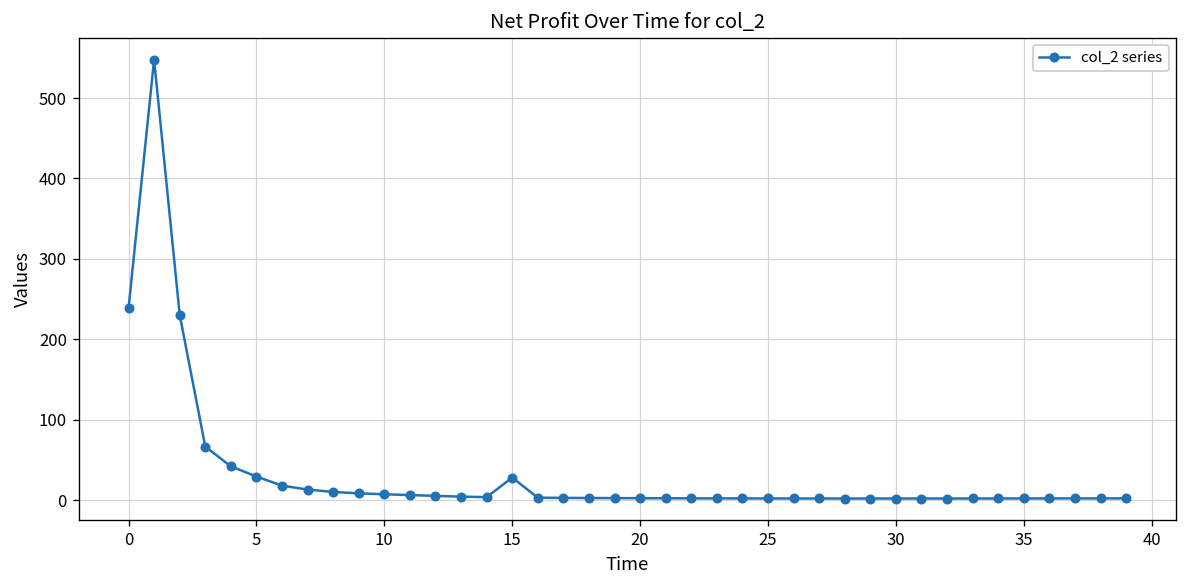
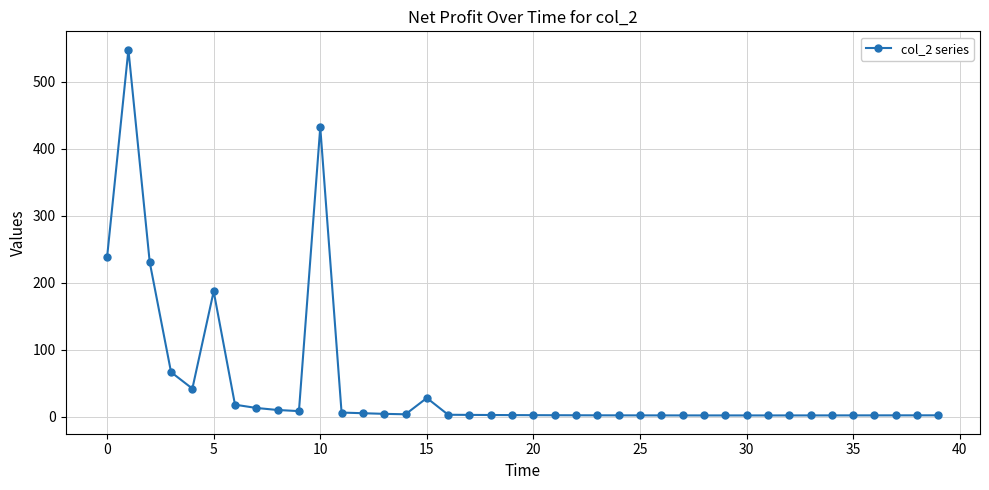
  {
    "0": 240,
-   "5": 30,
-   "10": 10,
+   "5": 190,
+   "10": 430,
    "15": 30,
    "20": 0,
    "25": 0,
    "30": 0,
    "35": 0
  }
